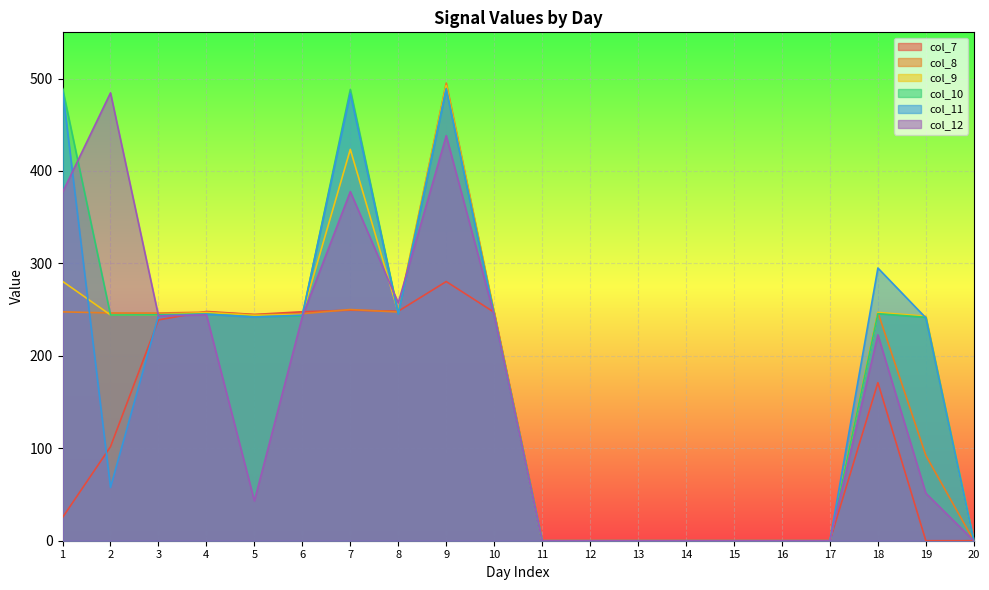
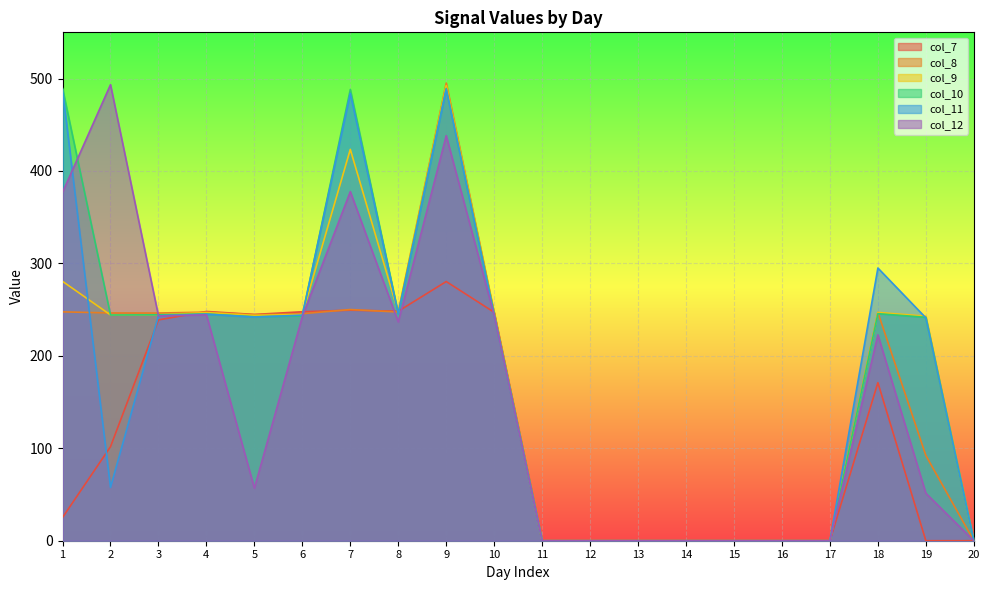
  {
    "col_9": {
      "1": 280,
      "7": 420
    },
    "col_10": {
      "7": 490
    },
    "col_11": {
      "2": 60,
      "7": 480,
      "18": 300
    },
    "col_12": {
      "1": 380,
-     "2": 480,
-     "5": 40,
+     "2": 490,
+     "5": 60,
      "7": 380,
-     "8": 260,
+     "8": 240,
      "9": 440,
      "18": 220,
      "19": 50
    }
  }
